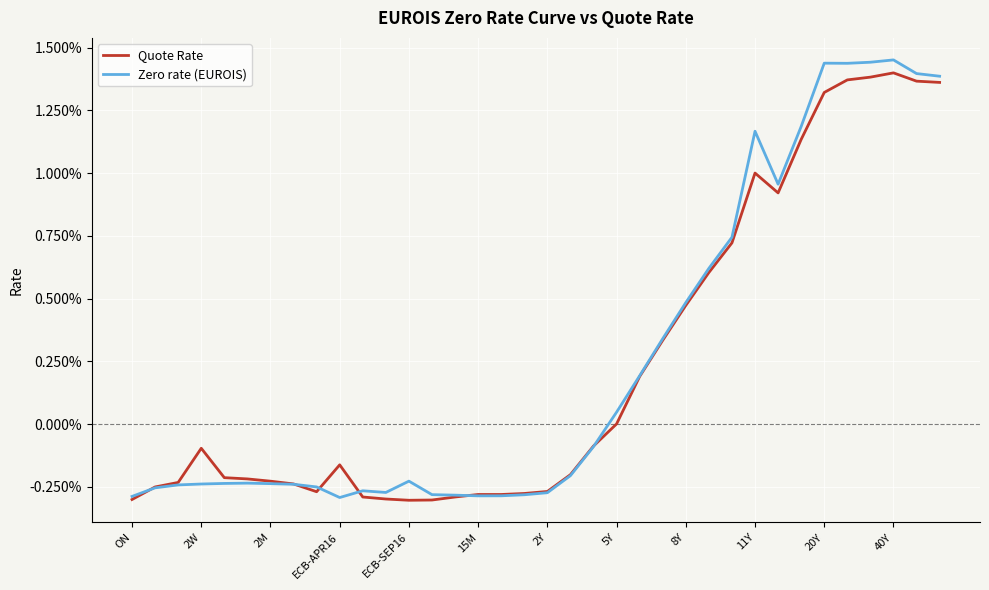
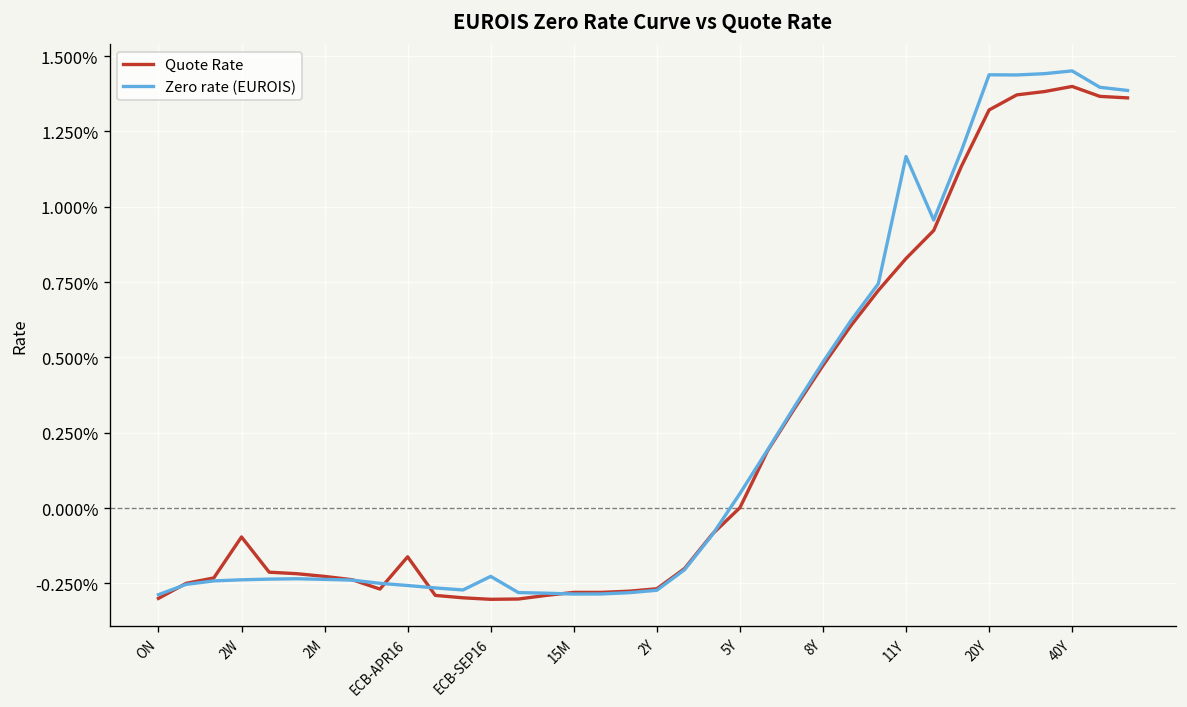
  {
    "Quote Rate": {
      "ON": "-0.30%",
      "2W": "-0.10%",
      "ECB-APR16": "-0.16%",
      "ECB-SEP16": "-0.30%",
      "5Y": "0.00%",
      "8Y": "0.47%",
-     "11Y": "1.00%",
+     "11Y": "0.83%",
      "20Y": "1.32%",
      "40Y": "1.40%"
    },
    "Zero rate (EUROIS)": {
      "ON": "-0.29%",
      "2W": "-0.24%",
-     "ECB-APR16": "-0.29%",
+     "ECB-APR16": "-0.26%",
      "ECB-SEP16": "-0.23%",
      "5Y": "0.05%",
      "8Y": "0.48%",
      "11Y": "1.17%",
      "20Y": "1.44%",
      "40Y": "1.45%"
    }
  }
